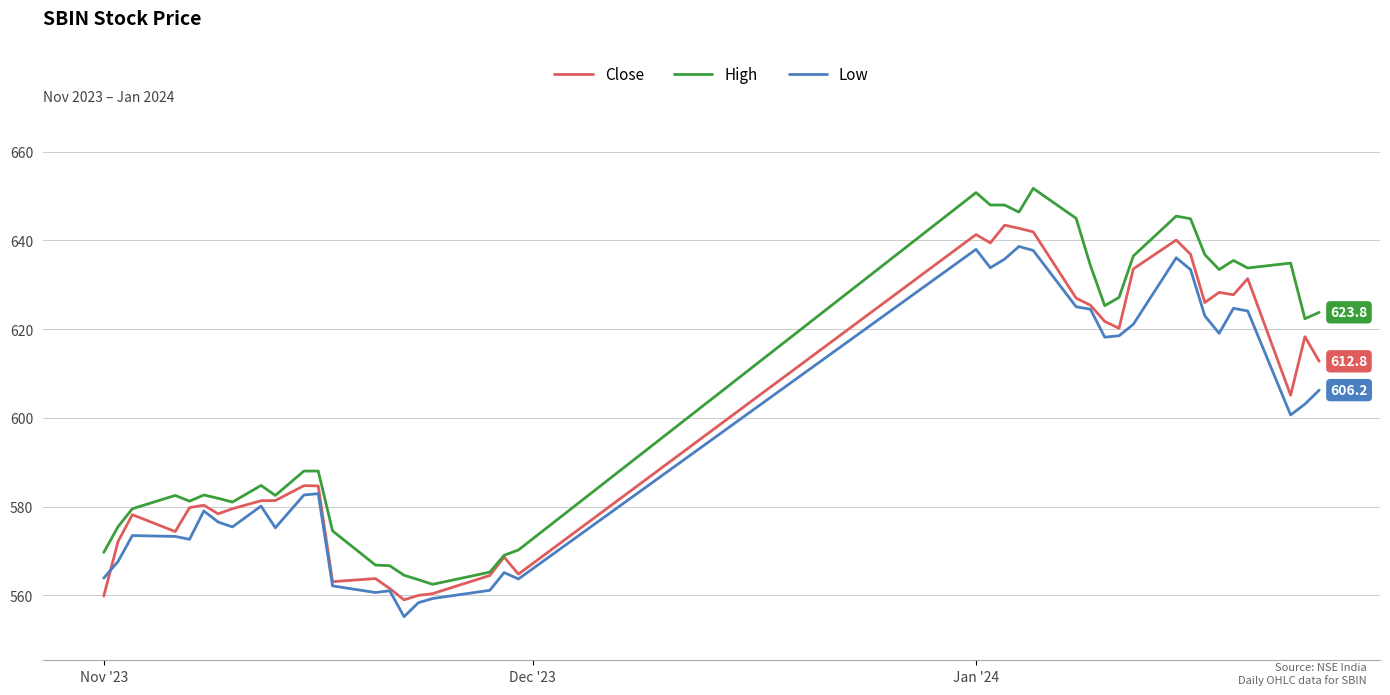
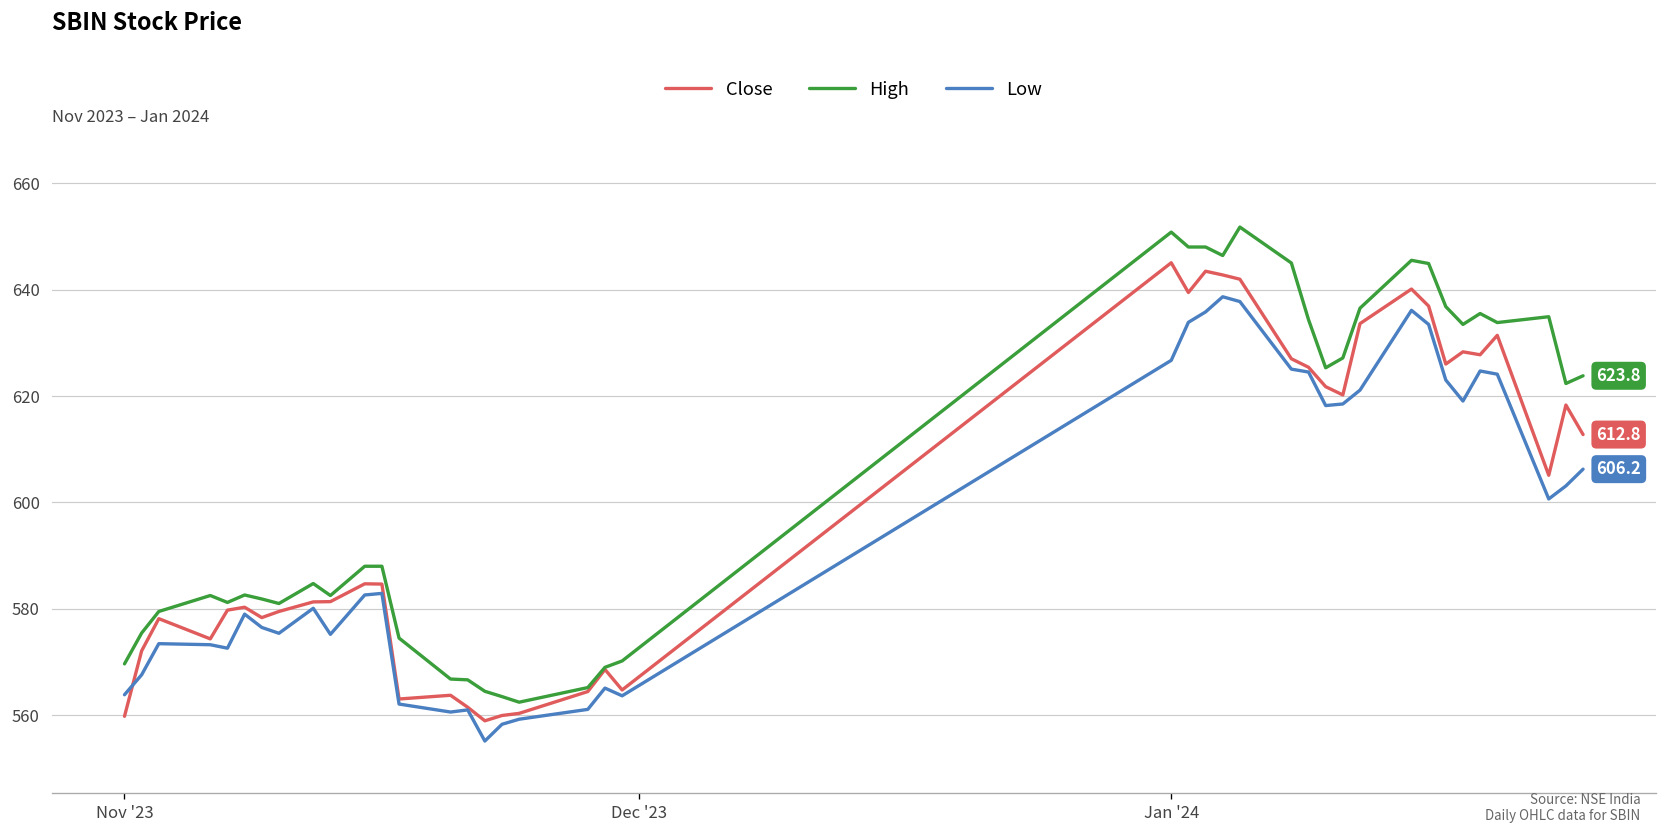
  {
    "Close": {
      "Nov '23": 560,
-     "Jan '24": 641
+     "Jan '24": 645
    },
    "High": {
      "Nov '23": 570,
      "Jan '24": 651
    },
    "Low": {
      "Nov '23": 564,
-     "Jan '24": 638
+     "Jan '24": 627
    }
  }
